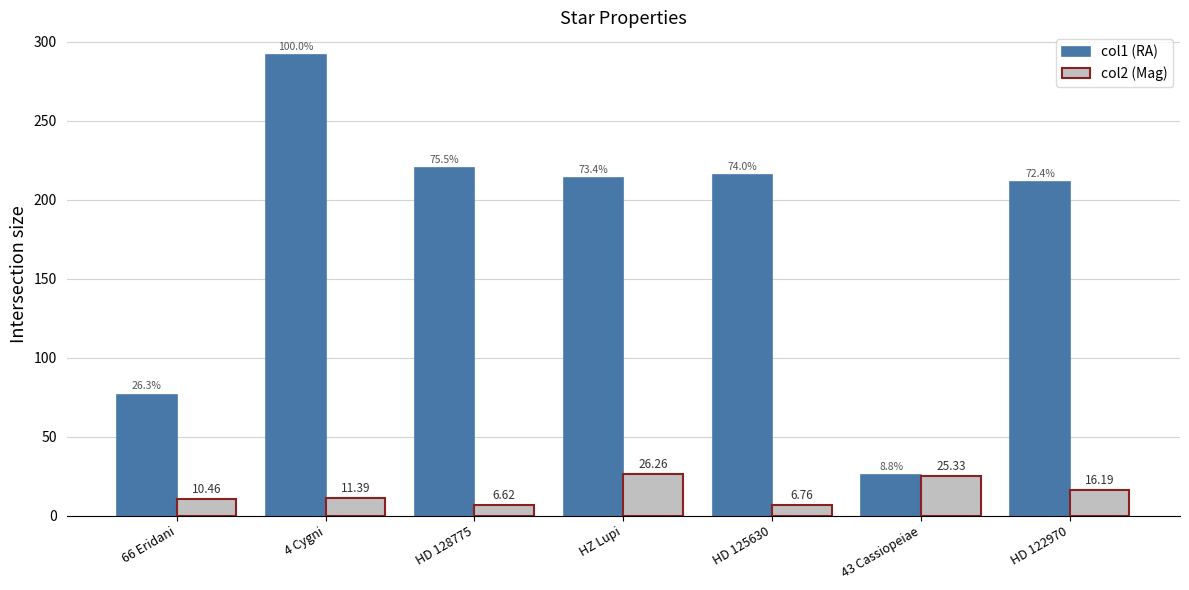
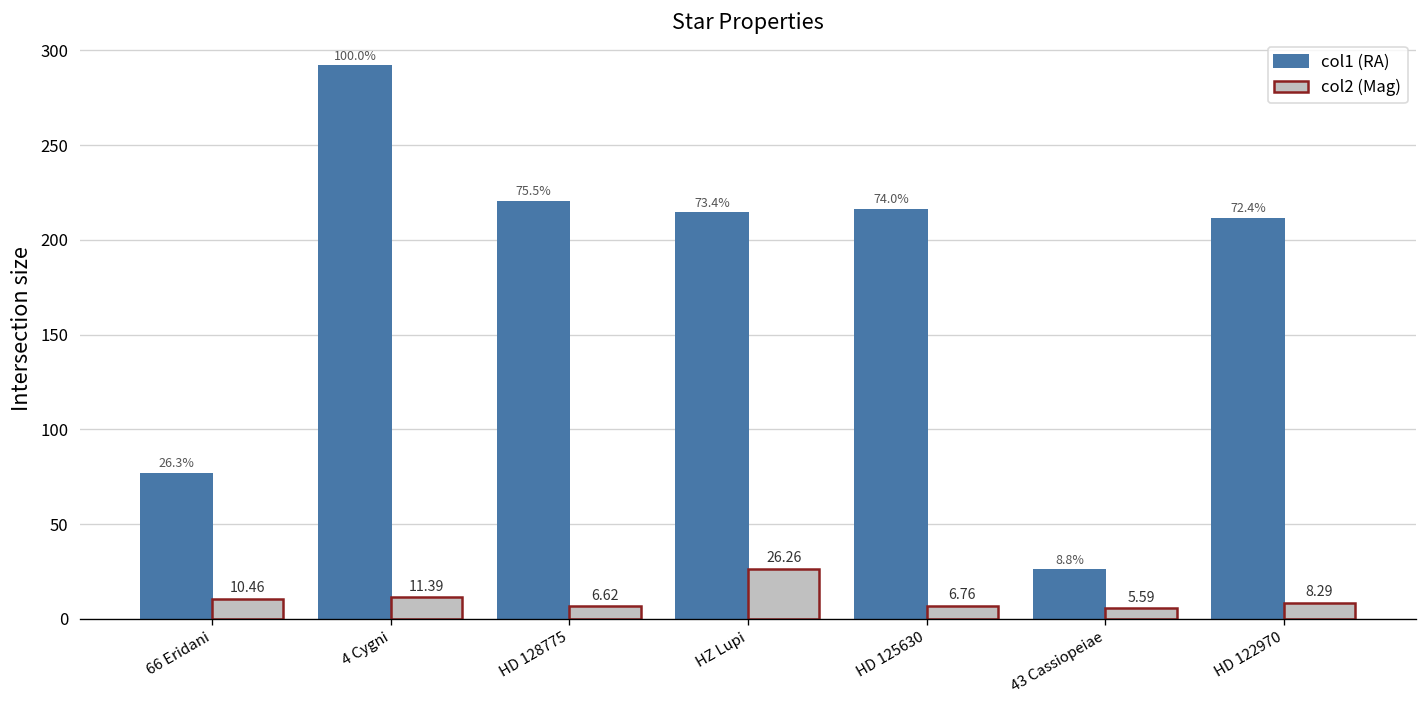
  {
    "col2 (Mag)": {
      "66 Eridani": 10.46,
      "4 Cygni": 11.39,
      "HD 128775": 6.62,
      "HZ Lupi": 26.26,
      "HD 125630": 6.76,
-     "43 Cassiopeiae": 25.33,
-     "HD 122970": 16.19
+     "43 Cassiopeiae": 5.59,
+     "HD 122970": 8.29
    }
  }
